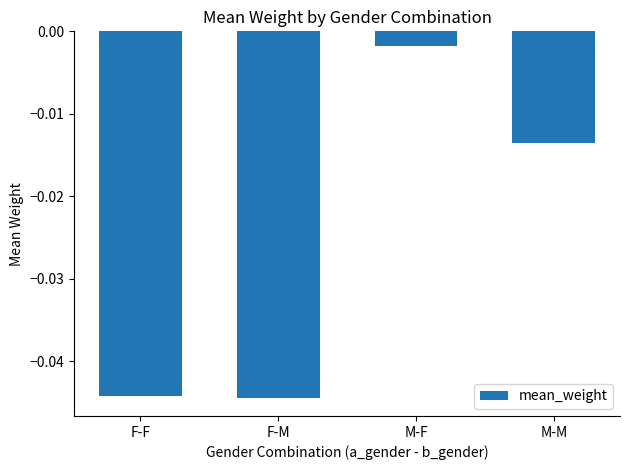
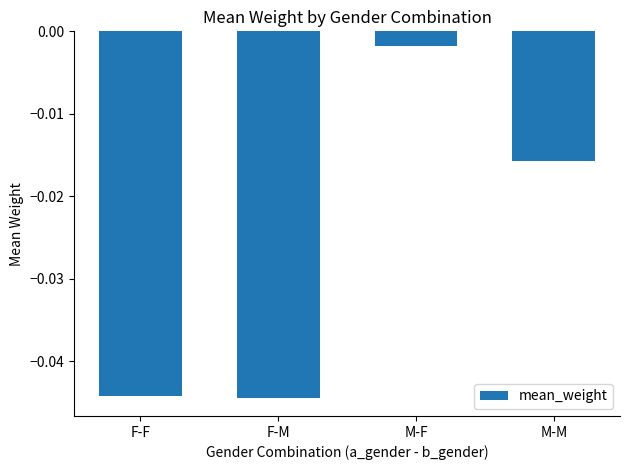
  {
    "F-F": -0.044,
    "F-M": -0.044,
    "M-F": -0.002,
-   "M-M": -0.014
+   "M-M": -0.016
  }
